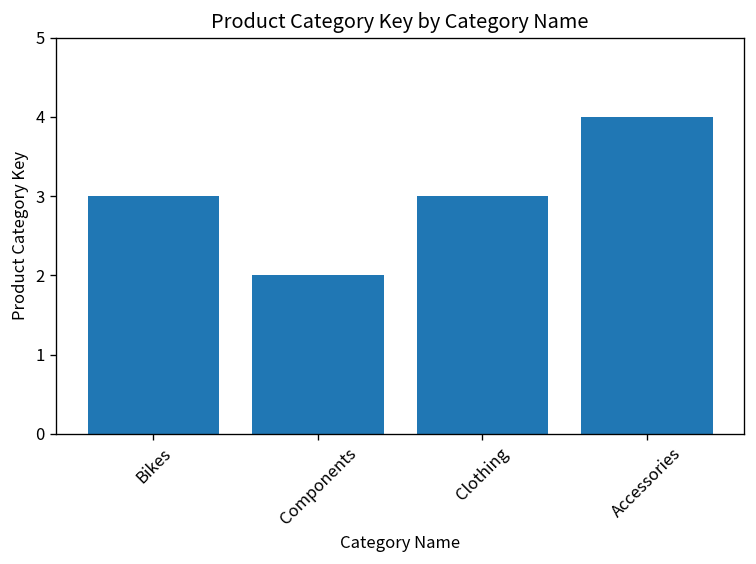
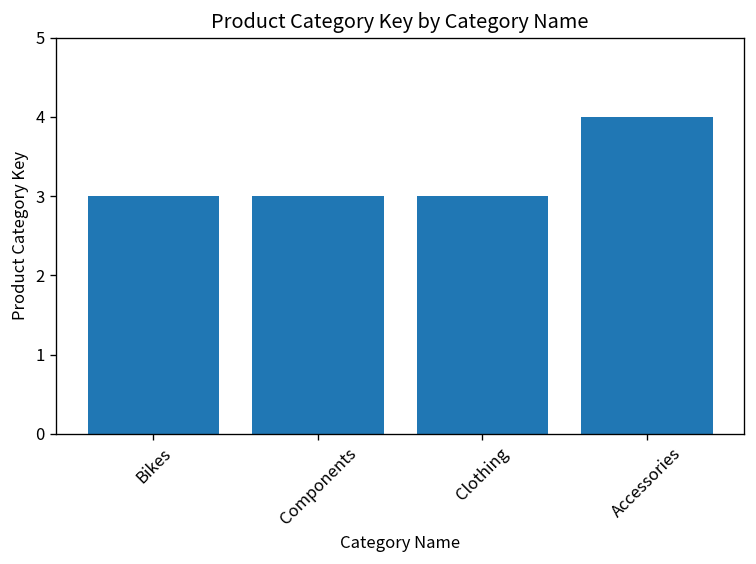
  {
    "Bikes": 3,
-   "Components": 2,
+   "Components": 3,
    "Clothing": 3,
    "Accessories": 4
  }
